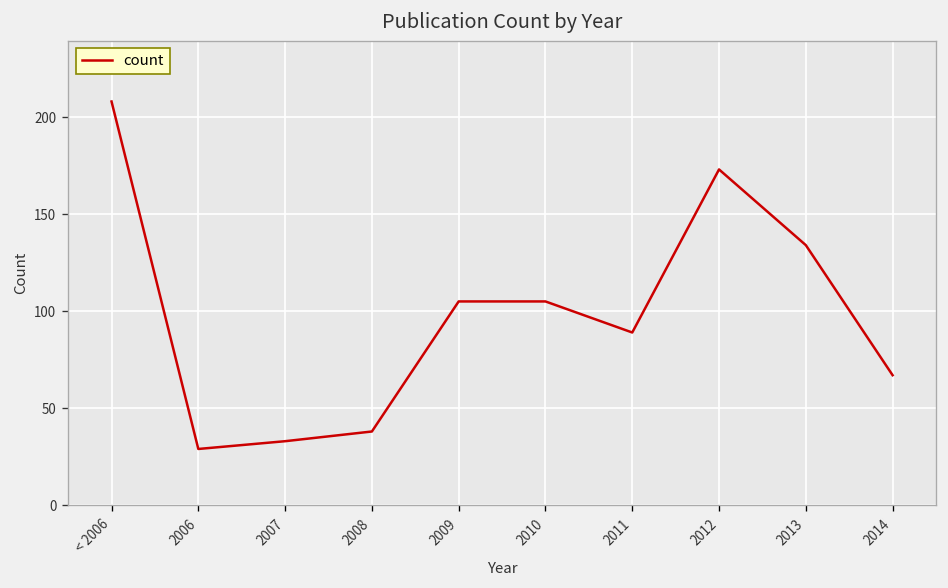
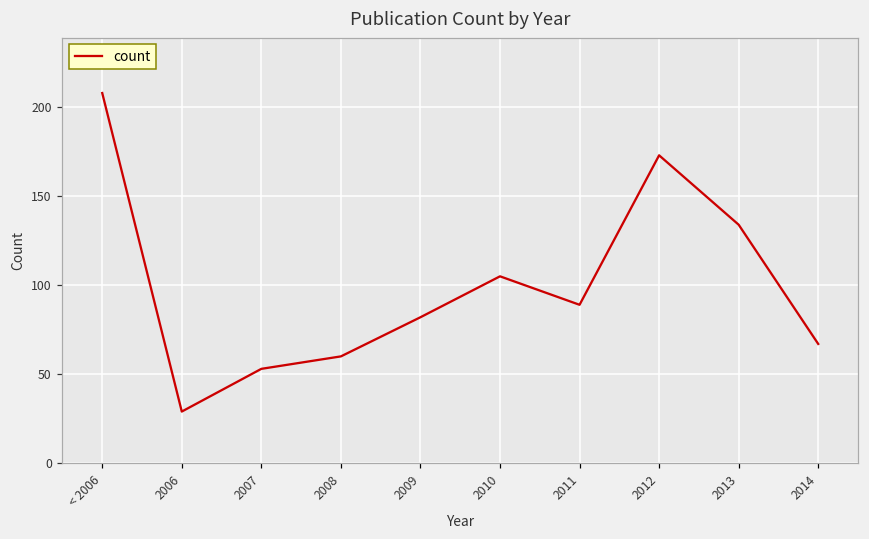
  {
    "< 2006": 208,
    "2006": 29,
-   "2007": 33,
-   "2008": 38,
-   "2009": 105,
+   "2007": 53,
+   "2008": 60,
+   "2009": 82,
    "2010": 105,
    "2011": 89,
    "2012": 173,
    "2013": 134,
    "2014": 67
  }
